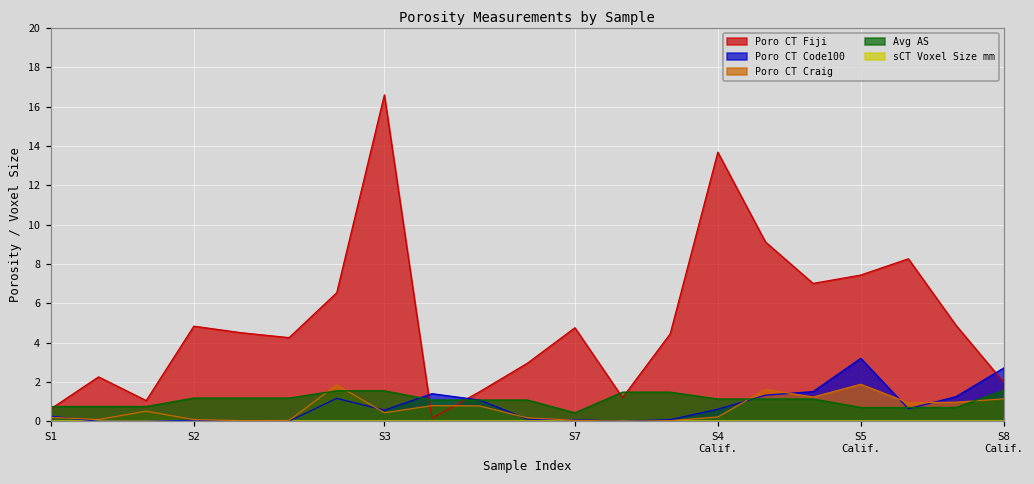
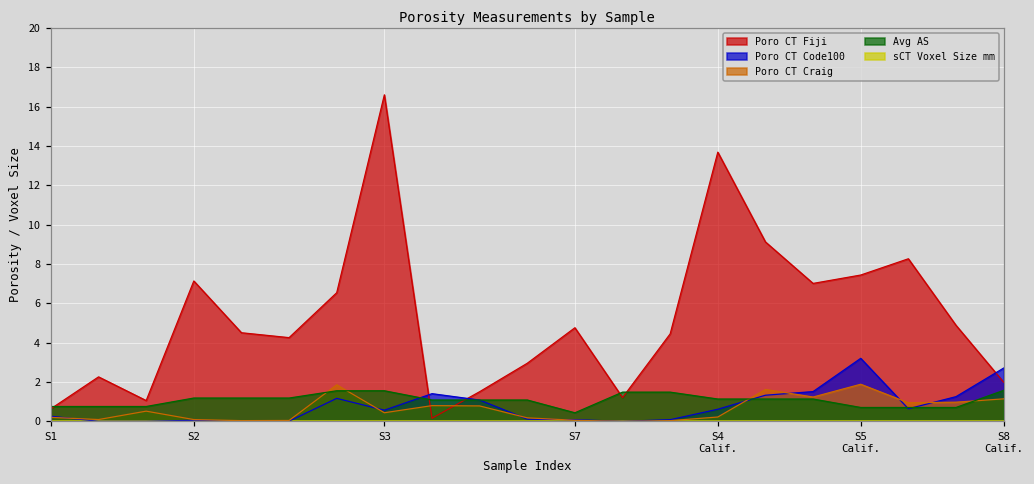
  {
    "Poro CT Fiji": {
-     "S2": 4.8,
+     "S2": 7.1,
      "S3": 16.6,
      "S7": 4.8,
      "S4 Calif.": 13.7,
      "S5 Calif.": 7.4,
      "S8 Calif.": 2.0
    },
    "Poro CT Code100": {
      "S4 Calif.": 0.6,
      "S5 Calif.": 3.2,
      "S8 Calif.": 2.7
    },
    "Poro CT Craig": {
      "S4 Calif.": 0.2,
      "S5 Calif.": 1.9,
      "S8 Calif.": 1.1
    },
    "Avg AS": {
      "S2": 1.2,
      "S3": 1.6,
      "S7": 0.4,
      "S4 Calif.": 1.1,
      "S5 Calif.": 0.7,
      "S8 Calif.": 1.6
    },
    "sCT Voxel Size mm": {
      "S1": 0.0,
      "S3": 0.0,
      "S4 Calif.": 0.0,
      "S5 Calif.": 0.0,
      "S8 Calif.": 0.0
    }
  }
